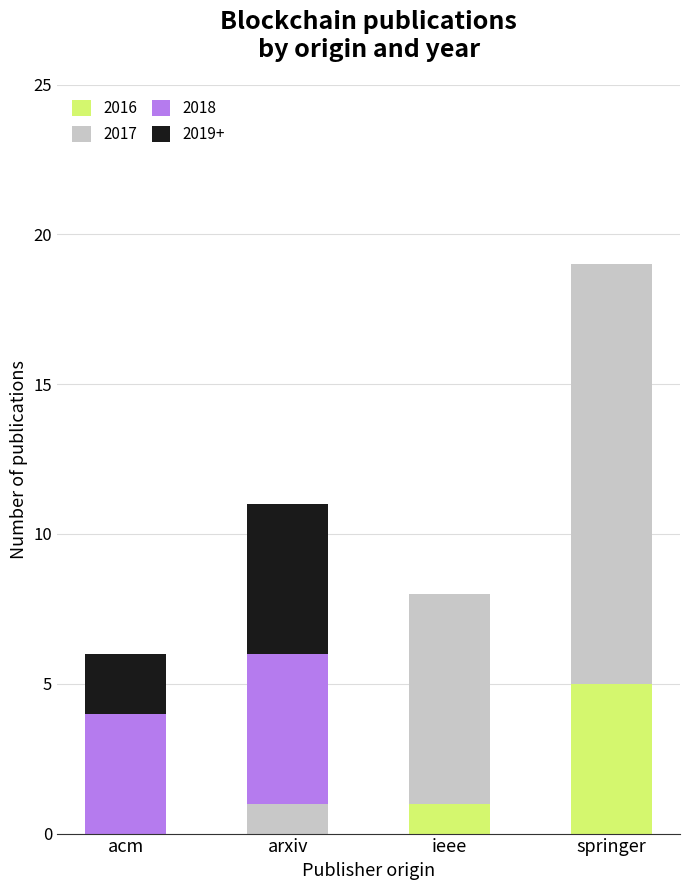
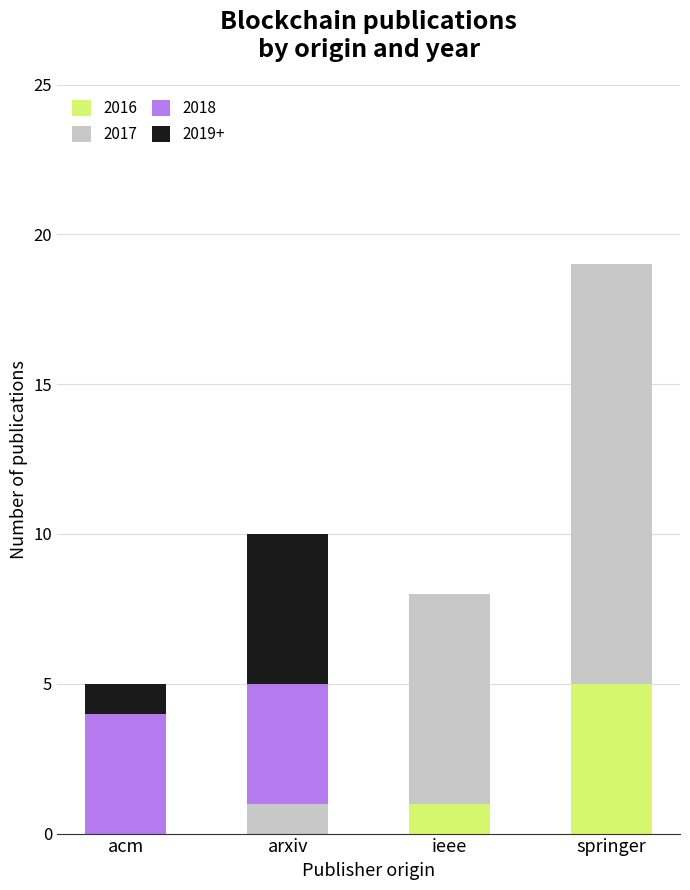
  {
    "2016": {
      "acm": 0,
      "arxiv": 0,
      "ieee": 1,
      "springer": 5
    },
    "2017": {
      "acm": 0,
      "arxiv": 1,
      "ieee": 7,
      "springer": 14
    },
    "2018": {
      "acm": 4,
-     "arxiv": 5,
+     "arxiv": 4,
      "ieee": 0,
      "springer": 0
    },
    "2019+": {
-     "acm": 2,
+     "acm": 1,
      "arxiv": 5,
      "ieee": 0,
      "springer": 0
    }
  }
